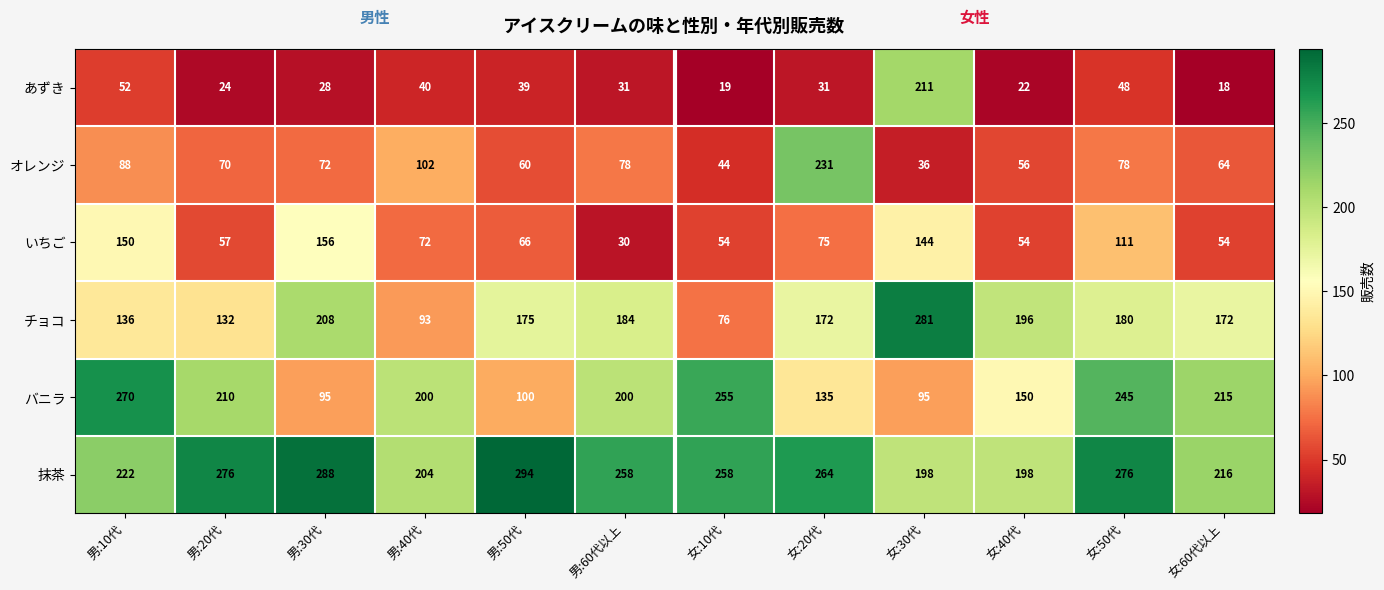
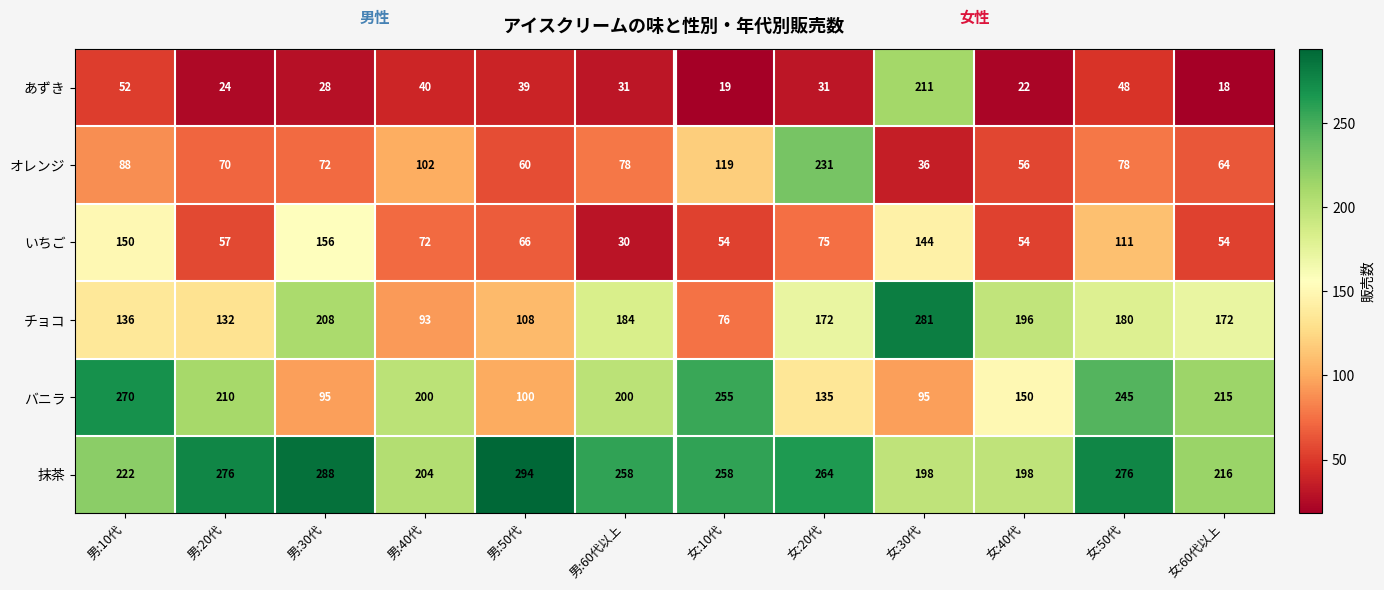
  {
    "あずき": {
      "男:10代": 52,
      "男:20代": 24,
      "男:30代": 28,
      "男:40代": 40,
      "男:50代": 39,
      "男:60代以上": 31,
      "女:10代": 19,
      "女:20代": 31,
      "女:30代": 211,
      "女:40代": 22,
      "女:50代": 48,
      "女:60代以上": 18
    },
    "オレンジ": {
      "男:10代": 88,
      "男:20代": 70,
      "男:30代": 72,
      "男:40代": 102,
      "男:50代": 60,
      "男:60代以上": 78,
-     "女:10代": 44,
+     "女:10代": 119,
      "女:20代": 231,
      "女:30代": 36,
      "女:40代": 56,
      "女:50代": 78,
      "女:60代以上": 64
    },
    "いちご": {
      "男:10代": 150,
      "男:20代": 57,
      "男:30代": 156,
      "男:40代": 72,
      "男:50代": 66,
      "男:60代以上": 30,
      "女:10代": 54,
      "女:20代": 75,
      "女:30代": 144,
      "女:40代": 54,
      "女:50代": 111,
      "女:60代以上": 54
    },
    "チョコ": {
      "男:10代": 136,
      "男:20代": 132,
      "男:30代": 208,
      "男:40代": 93,
-     "男:50代": 175,
+     "男:50代": 108,
      "男:60代以上": 184,
      "女:10代": 76,
      "女:20代": 172,
      "女:30代": 281,
      "女:40代": 196,
      "女:50代": 180,
      "女:60代以上": 172
    },
    "バニラ": {
      "男:10代": 270,
      "男:20代": 210,
      "男:30代": 95,
      "男:40代": 200,
      "男:50代": 100,
      "男:60代以上": 200,
      "女:10代": 255,
      "女:20代": 135,
      "女:30代": 95,
      "女:40代": 150,
      "女:50代": 245,
      "女:60代以上": 215
    },
    "抹茶": {
      "男:10代": 222,
      "男:20代": 276,
      "男:30代": 288,
      "男:40代": 204,
      "男:50代": 294,
      "男:60代以上": 258,
      "女:10代": 258,
      "女:20代": 264,
      "女:30代": 198,
      "女:40代": 198,
      "女:50代": 276,
      "女:60代以上": 216
    }
  }
